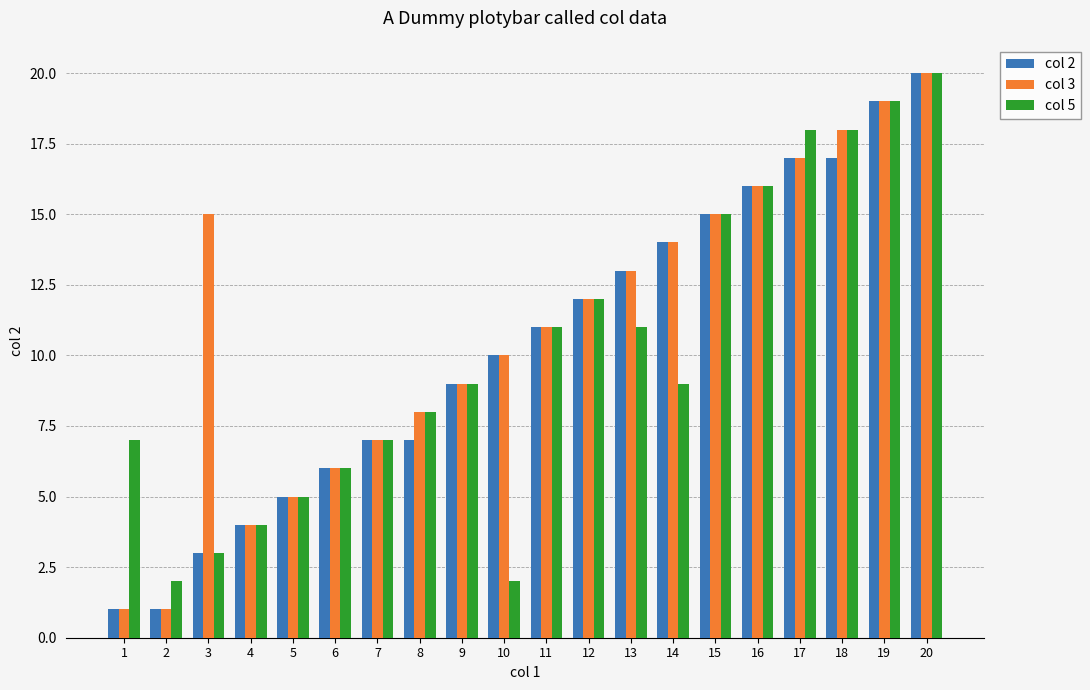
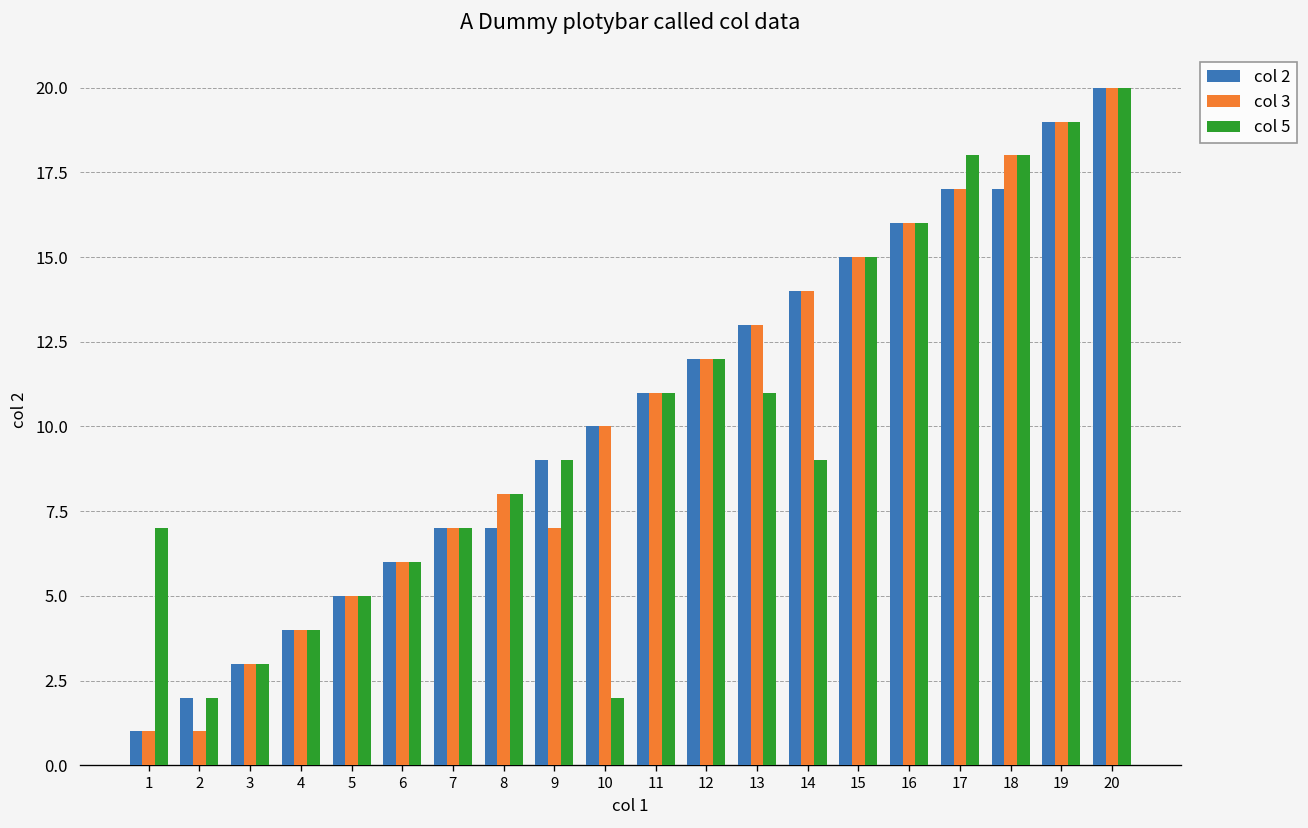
  {
    "col 2": {
      "1": 1,
-     "2": 1,
+     "2": 2,
      "3": 3,
      "4": 4,
      "5": 5,
      "6": 6,
      "7": 7,
      "8": 7,
      "9": 9,
      "10": 10,
      "11": 11,
      "12": 12,
      "13": 13,
      "14": 14,
      "15": 15,
      "16": 16,
      "17": 17,
      "18": 17,
      "19": 19,
      "20": 20
    },
    "col 3": {
      "1": 1,
      "2": 1,
-     "3": 15,
+     "3": 3,
      "4": 4,
      "5": 5,
      "6": 6,
      "7": 7,
      "8": 8,
-     "9": 9,
+     "9": 7,
      "10": 10,
      "11": 11,
      "12": 12,
      "13": 13,
      "14": 14,
      "15": 15,
      "16": 16,
      "17": 17,
      "18": 18,
      "19": 19,
      "20": 20
    },
    "col 5": {
      "1": 7,
      "2": 2,
      "3": 3,
      "4": 4,
      "5": 5,
      "6": 6,
      "7": 7,
      "8": 8,
      "9": 9,
      "10": 2,
      "11": 11,
      "12": 12,
      "13": 11,
      "14": 9,
      "15": 15,
      "16": 16,
      "17": 18,
      "18": 18,
      "19": 19,
      "20": 20
    }
  }
